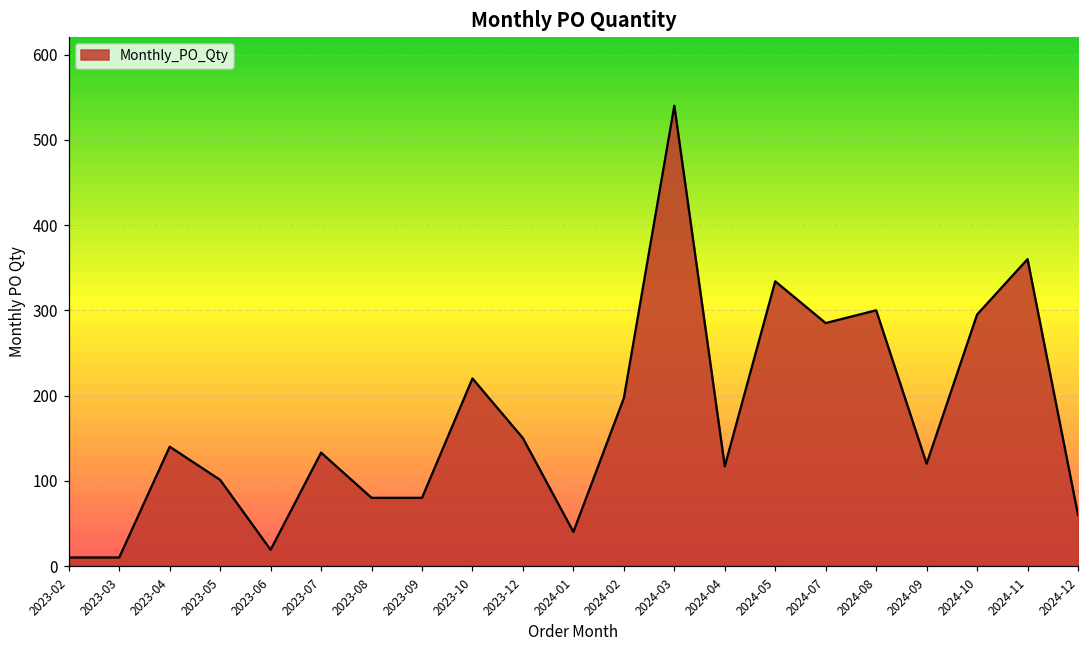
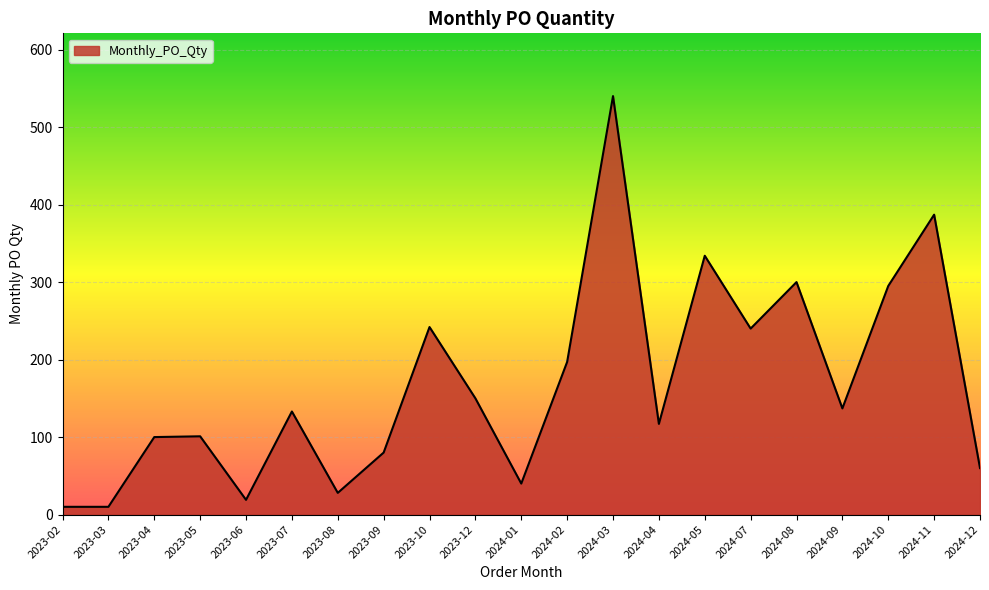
  {
    "2023-02": 10,
    "2023-03": 10,
-   "2023-04": 140,
+   "2023-04": 100,
    "2023-05": 100,
    "2023-06": 20,
    "2023-07": 130,
-   "2023-08": 80,
+   "2023-08": 30,
    "2023-09": 80,
-   "2023-10": 220,
+   "2023-10": 240,
    "2023-12": 150,
    "2024-01": 40,
    "2024-02": 200,
    "2024-03": 540,
    "2024-04": 120,
    "2024-05": 330,
-   "2024-07": 290,
+   "2024-07": 240,
    "2024-08": 300,
-   "2024-09": 120,
+   "2024-09": 140,
    "2024-10": 300,
-   "2024-11": 360,
+   "2024-11": 390,
    "2024-12": 60
  }
